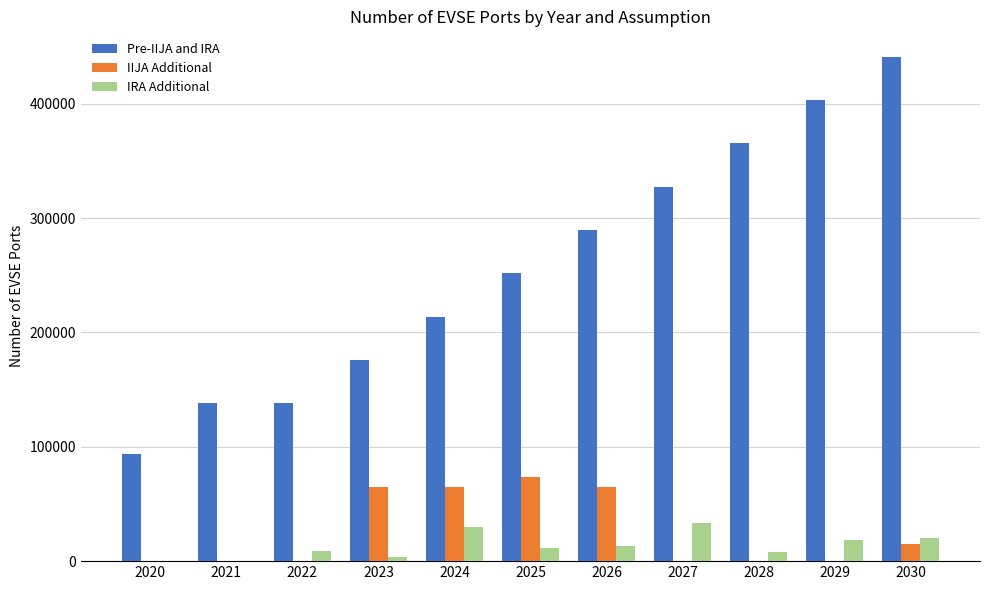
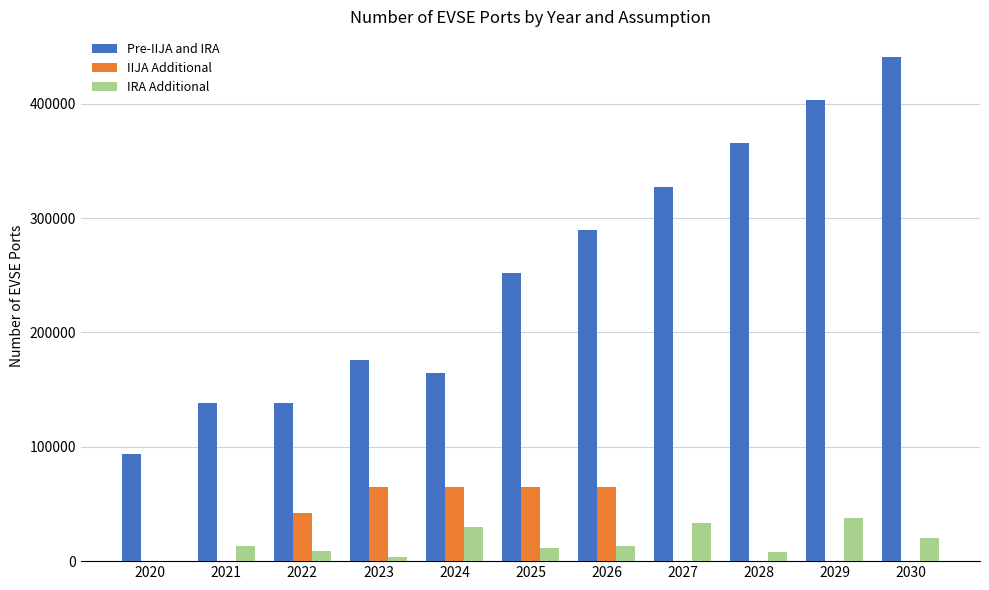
  {
    "Pre-IIJA and IRA": {
      "2020": 94000,
      "2021": 138000,
      "2022": 138000,
      "2023": 176000,
-     "2024": 214000,
+     "2024": 165000,
      "2025": 252000,
      "2026": 290000,
      "2027": 328000,
      "2028": 365000,
      "2029": 403000,
      "2030": 441000
    },
    "IIJA Additional": {
      "2020": 0,
      "2021": 0,
-     "2022": 0,
+     "2022": 42000,
      "2023": 65000,
      "2024": 65000,
-     "2025": 74000,
+     "2025": 65000,
      "2026": 65000,
      "2027": 0,
      "2028": 0,
      "2029": 0,
-     "2030": 15000
+     "2030": 0
    },
    "IRA Additional": {
      "2020": 0,
-     "2021": 0,
+     "2021": 14000,
      "2022": 9000,
      "2023": 4000,
      "2024": 30000,
      "2025": 11000,
      "2026": 13000,
      "2027": 33000,
      "2028": 8000,
-     "2029": 18000,
+     "2029": 38000,
      "2030": 20000
    }
  }
